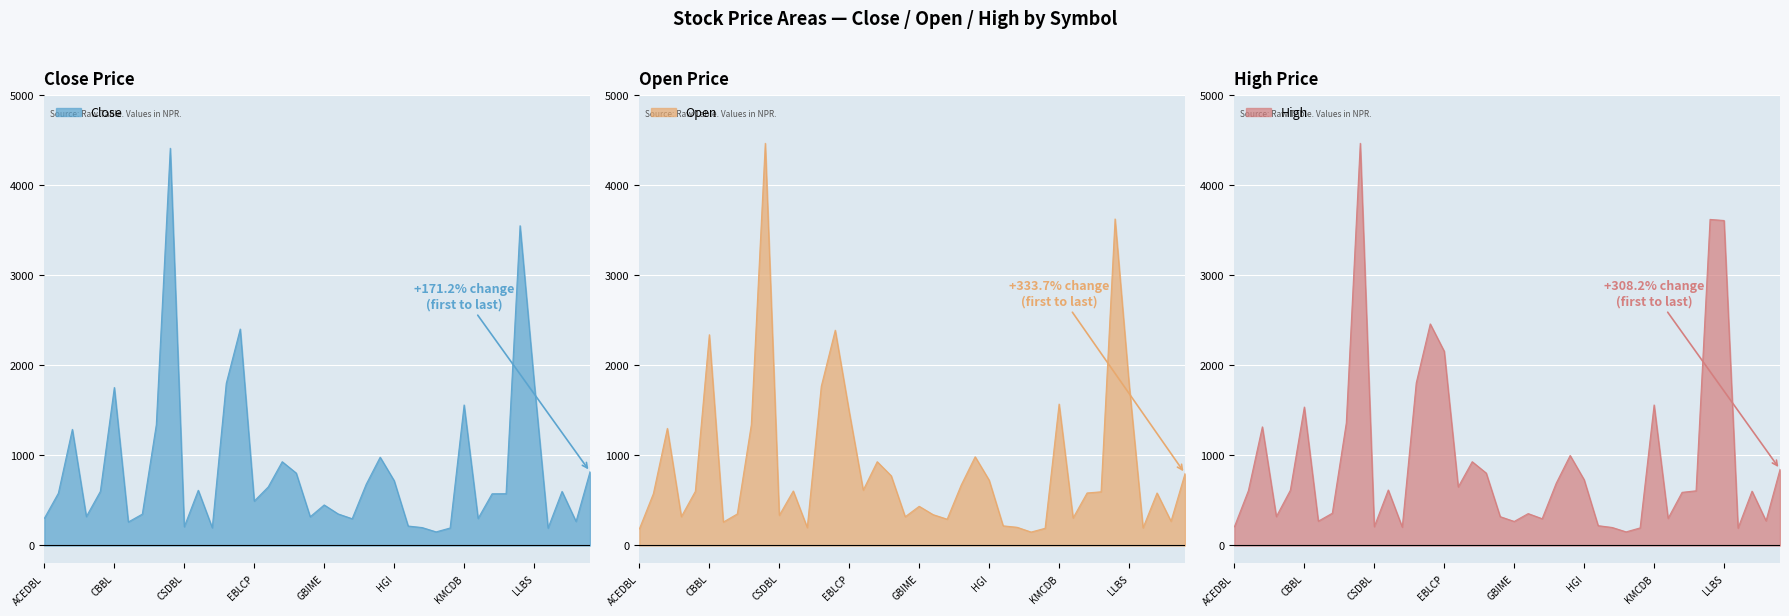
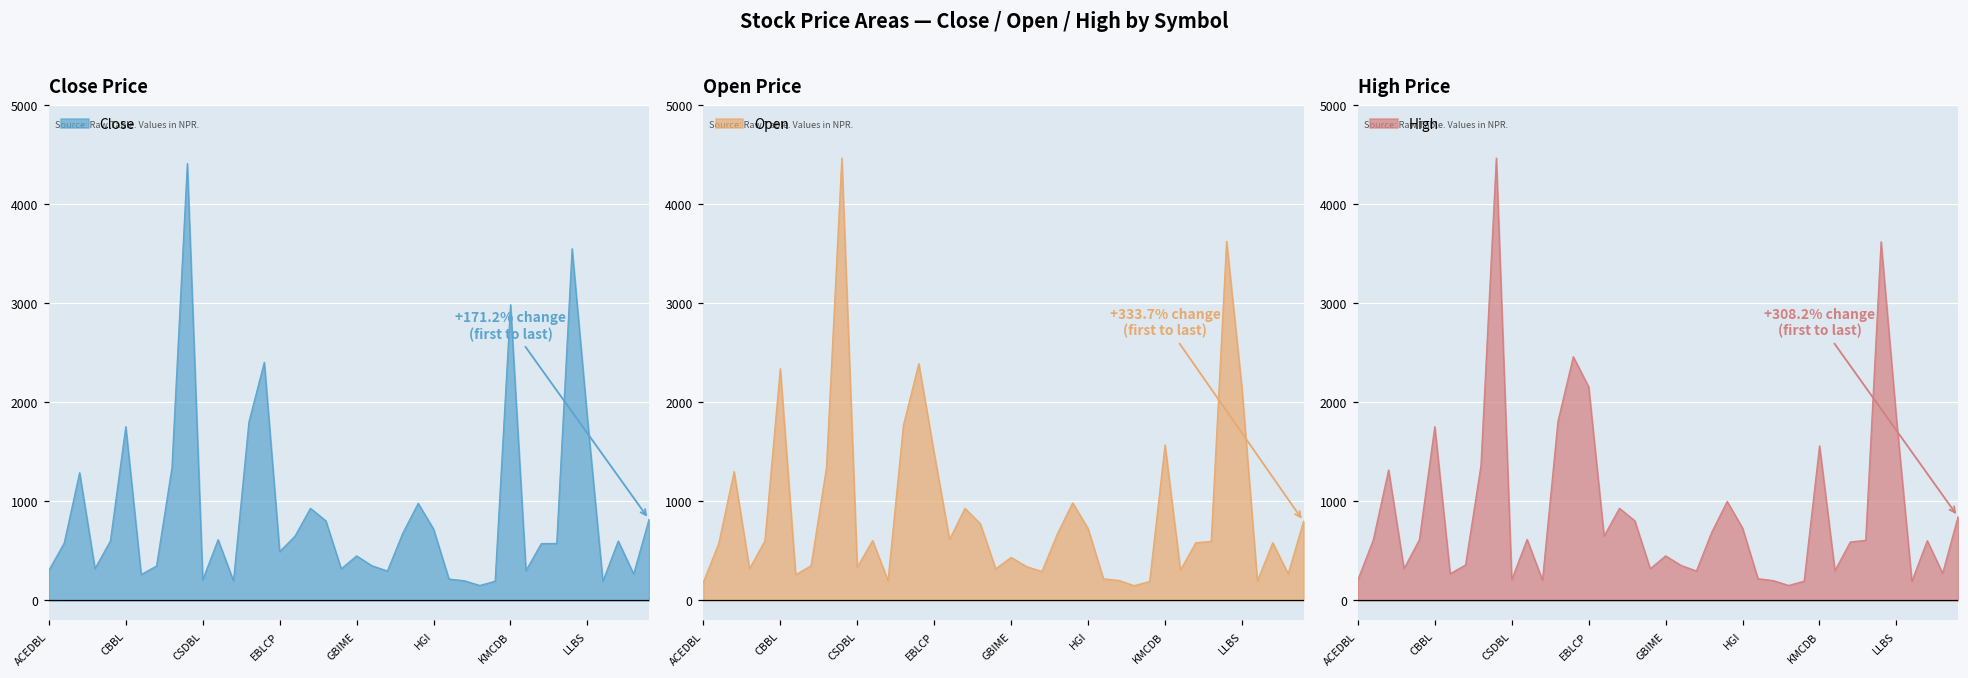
  {
    "Close Price": {
      "ACEDBL": 300,
      "CBBL": 1800,
      "CSDBL": 200,
      "EBLCP": 500,
      "GBIME": 500,
      "HGI": 700,
-     "KMCDB": 1600
+     "KMCDB": 3000
    },
    "Open Price": {
      "ACEDBL": 200,
      "CBBL": 2300,
      "CSDBL": 300,
      "EBLCP": 1500,
      "GBIME": 400,
      "HGI": 700,
-     "LLBS": 1800
+     "LLBS": 2100
    },
    "High Price": {
      "ACEDBL": 200,
-     "CBBL": 1500,
+     "CBBL": 1800,
      "CSDBL": 200,
      "EBLCP": 2200,
-     "GBIME": 300,
+     "GBIME": 500,
      "HGI": 700,
-     "LLBS": 3600
+     "LLBS": 1800
    }
  }
